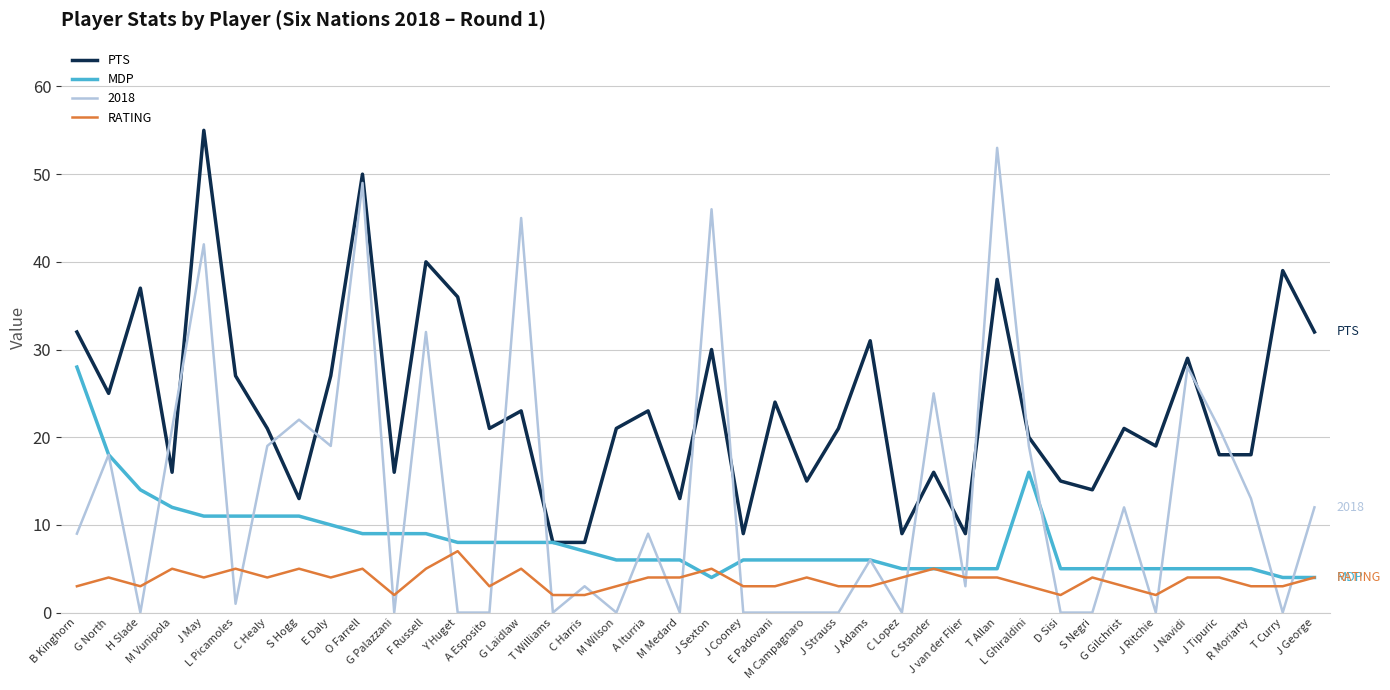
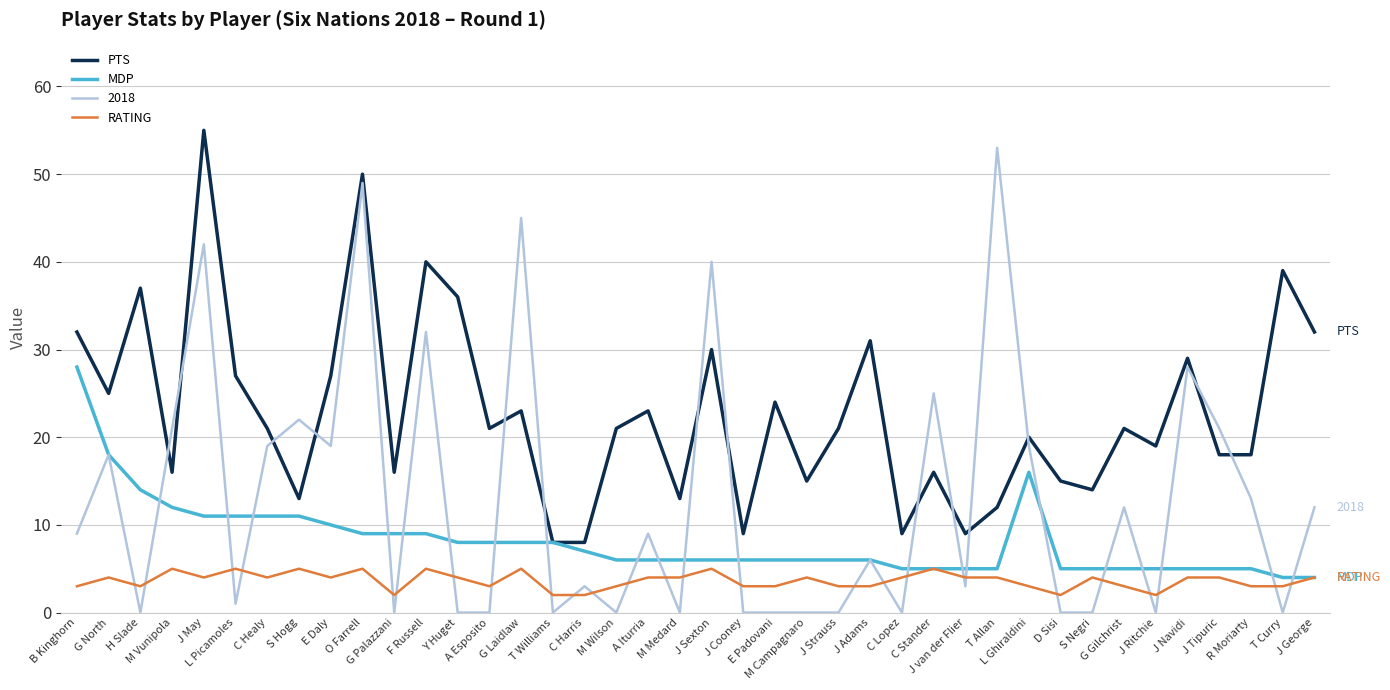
  {
    "PTS": {
      "B Kinghorn": 32,
      "G North": 25,
      "H Slade": 37,
      "M Vunipola": 16,
      "J May": 55,
      "L Picamoles": 27,
      "C Healy": 21,
      "S Hogg": 13,
      "E Daly": 27,
      "O Farrell": 50,
      "G Palazzani": 16,
      "F Russell": 40,
      "Y Huget": 36,
      "A Esposito": 21,
      "G Laidlaw": 23,
      "C Harris": 8,
      "M Wilson": 21,
      "A Iturria": 23,
      "M Medard": 13,
      "J Sexton": 30,
      "J Cooney": 9,
      "E Padovani": 24,
      "M Campagnaro": 15,
      "J Strauss": 21,
      "J Adams": 31,
      "C Lopez": 9,
      "C Stander": 16,
      "J van der Flier": 9,
-     "T Allan": 38,
+     "T Allan": 12,
      "L Ghiraldini": 20,
      "D Sisi": 15,
      "S Negri": 14,
      "G Gilchrist": 21,
      "J Ritchie": 19,
      "J Navidi": 29,
      "J Tipuric": 18,
      "R Moriarty": 18,
      "T Curry": 39,
      "J George": 32
    },
    "MDP": {
      "B Kinghorn": 28,
      "H Slade": 14,
      "M Vunipola": 12,
      "J May": 11,
      "L Picamoles": 11,
      "C Healy": 11,
      "S Hogg": 11,
      "E Daly": 10,
      "O Farrell": 9,
      "G Palazzani": 9,
      "F Russell": 9,
      "Y Huget": 8,
      "A Esposito": 8,
      "G Laidlaw": 8,
      "C Harris": 7,
      "M Wilson": 6,
      "A Iturria": 6,
      "M Medard": 6,
-     "J Sexton": 4,
+     "J Sexton": 6,
      "J Cooney": 6,
      "E Padovani": 6,
      "M Campagnaro": 6,
      "J Strauss": 6,
      "C Lopez": 5,
      "J van der Flier": 5,
      "T Allan": 5,
      "L Ghiraldini": 16,
      "D Sisi": 5,
      "S Negri": 5,
      "G Gilchrist": 5,
      "J Ritchie": 5,
      "J Navidi": 5,
      "J Tipuric": 5,
      "R Moriarty": 5,
      "T Curry": 4
    },
    "2018": {
      "B Kinghorn": 9,
      "H Slade": 0,
      "M Vunipola": 21,
      "J May": 42,
      "L Picamoles": 1,
      "C Healy": 19,
      "S Hogg": 22,
      "E Daly": 19,
      "O Farrell": 49,
      "G Palazzani": 0,
      "F Russell": 32,
      "Y Huget": 0,
      "A Esposito": 0,
      "G Laidlaw": 45,
      "T Williams": 0,
      "C Harris": 3,
      "M Wilson": 0,
      "A Iturria": 9,
      "M Medard": 0,
-     "J Sexton": 46,
+     "J Sexton": 40,
      "J Cooney": 0,
      "E Padovani": 0,
      "M Campagnaro": 0,
      "J Strauss": 0,
      "C Lopez": 0,
      "C Stander": 25,
      "J van der Flier": 3,
      "T Allan": 53,
      "L Ghiraldini": 19,
      "D Sisi": 0,
      "S Negri": 0,
      "G Gilchrist": 12,
      "J Ritchie": 0,
      "J Navidi": 28,
      "J Tipuric": 21,
      "R Moriarty": 13,
      "T Curry": 0
    },
    "RATING": {
      "B Kinghorn": 3,
      "G North": 4,
      "H Slade": 3,
      "M Vunipola": 5,
      "J May": 4,
      "L Picamoles": 5,
      "C Healy": 4,
      "S Hogg": 5,
      "E Daly": 4,
      "O Farrell": 5,
      "G Palazzani": 2,
      "F Russell": 5,
-     "Y Huget": 7,
+     "Y Huget": 4,
      "A Esposito": 3,
      "G Laidlaw": 5,
      "T Williams": 2,
      "C Harris": 2,
      "M Wilson": 3,
      "A Iturria": 4,
      "M Medard": 4,
      "J Sexton": 5,
      "J Cooney": 3,
      "E Padovani": 3,
      "M Campagnaro": 4,
      "J Strauss": 3,
      "J Adams": 3,
      "C Lopez": 4,
      "J van der Flier": 4,
      "T Allan": 4,
      "L Ghiraldini": 3,
      "D Sisi": 2,
      "S Negri": 4,
      "G Gilchrist": 3,
      "J Ritchie": 2,
      "J Navidi": 4,
      "J Tipuric": 4,
      "R Moriarty": 3,
      "T Curry": 3
    }
  }
